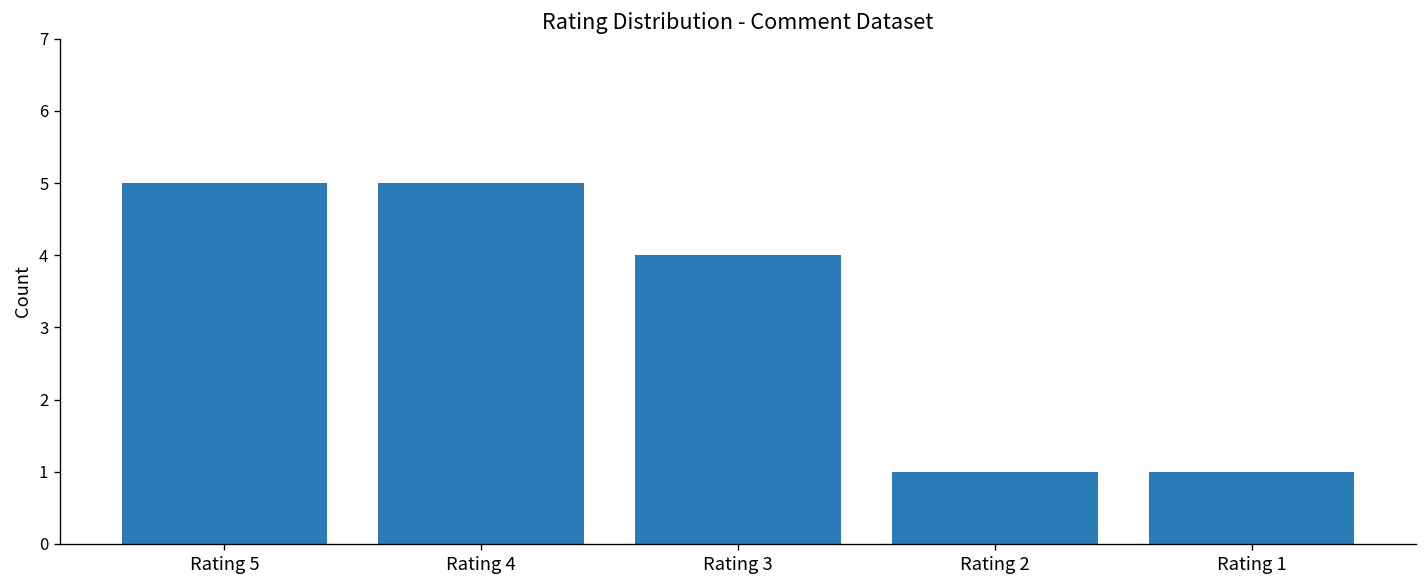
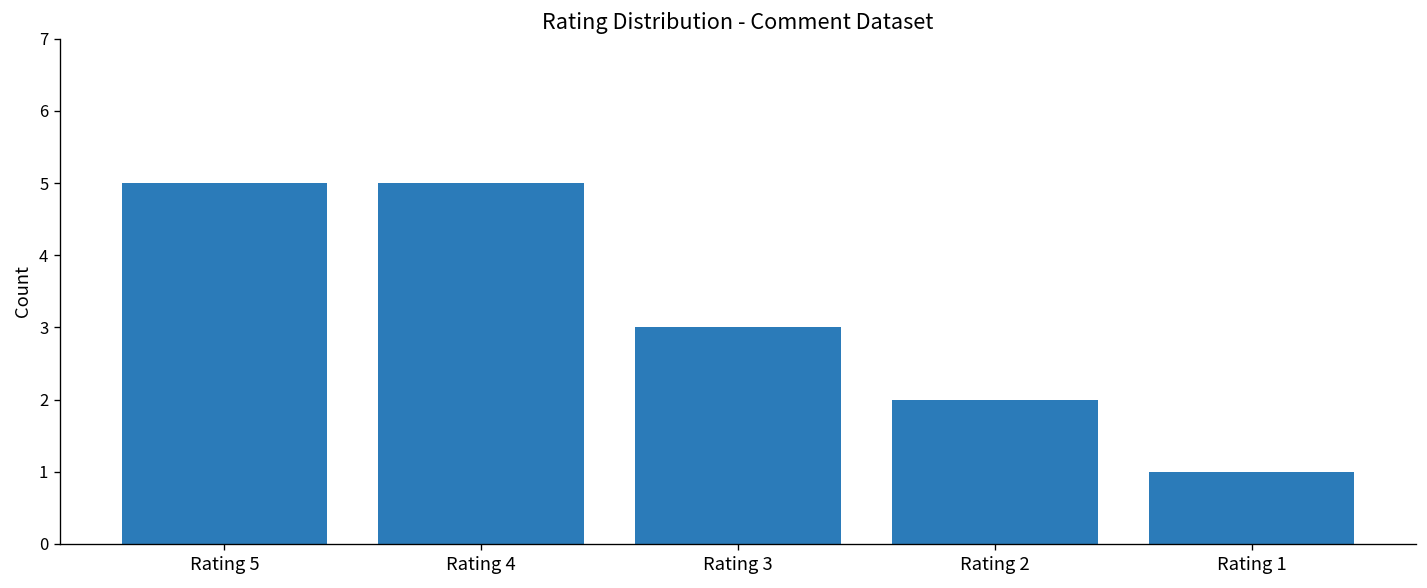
  {
    "Rating 5": 5,
    "Rating 4": 5,
-   "Rating 3": 4,
-   "Rating 2": 1,
+   "Rating 3": 3,
+   "Rating 2": 2,
    "Rating 1": 1
  }
